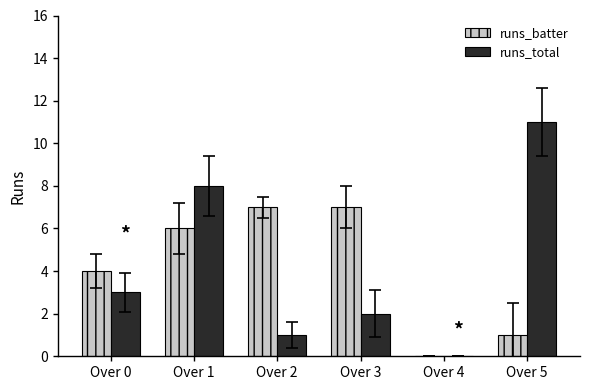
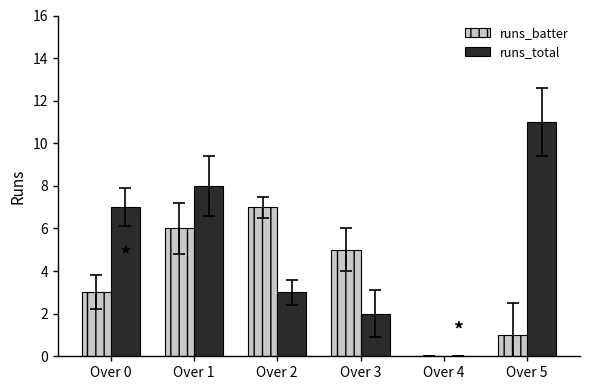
  {
    "runs_batter": {
-     "Over 0": 4,
+     "Over 0": 3,
      "Over 1": 6,
      "Over 2": 7,
-     "Over 3": 7,
+     "Over 3": 5,
      "Over 4": 0,
      "Over 5": 1
    },
    "runs_total": {
-     "Over 0": 3,
+     "Over 0": 7,
      "Over 1": 8,
-     "Over 2": 1,
+     "Over 2": 3,
      "Over 3": 2,
      "Over 4": 0,
      "Over 5": 11
    }
  }
